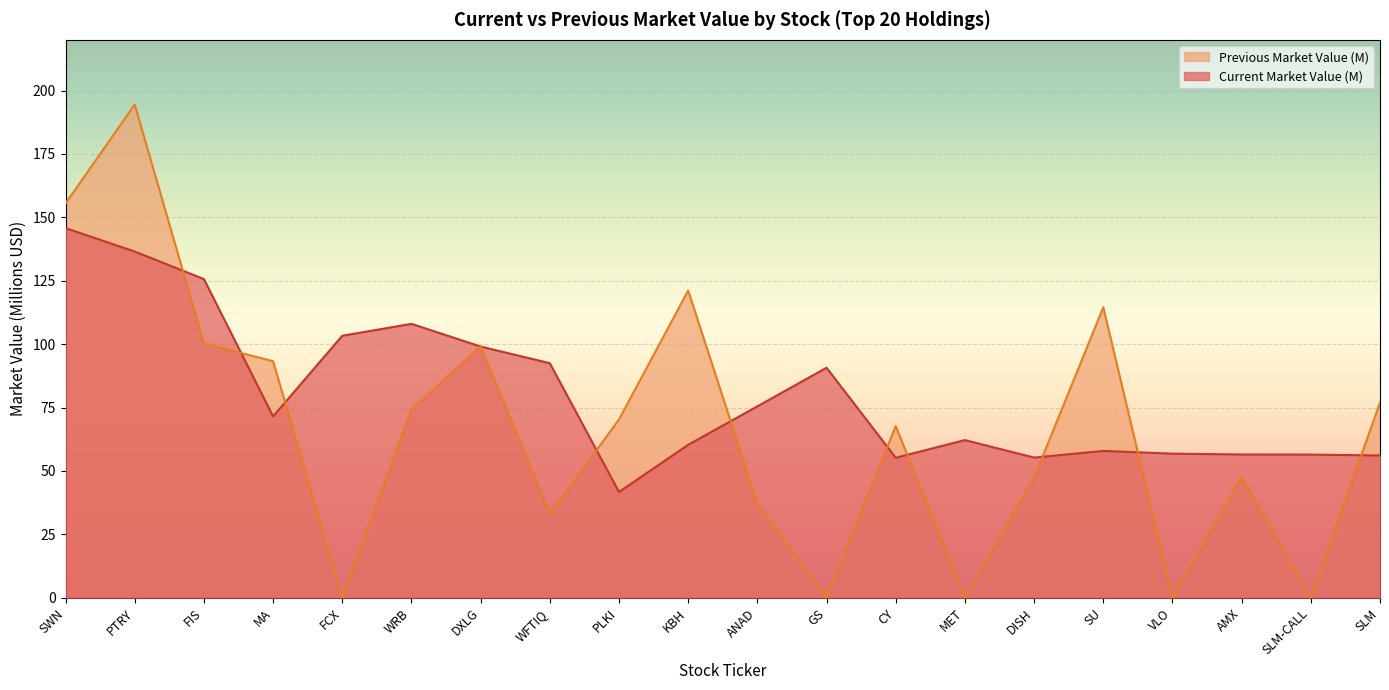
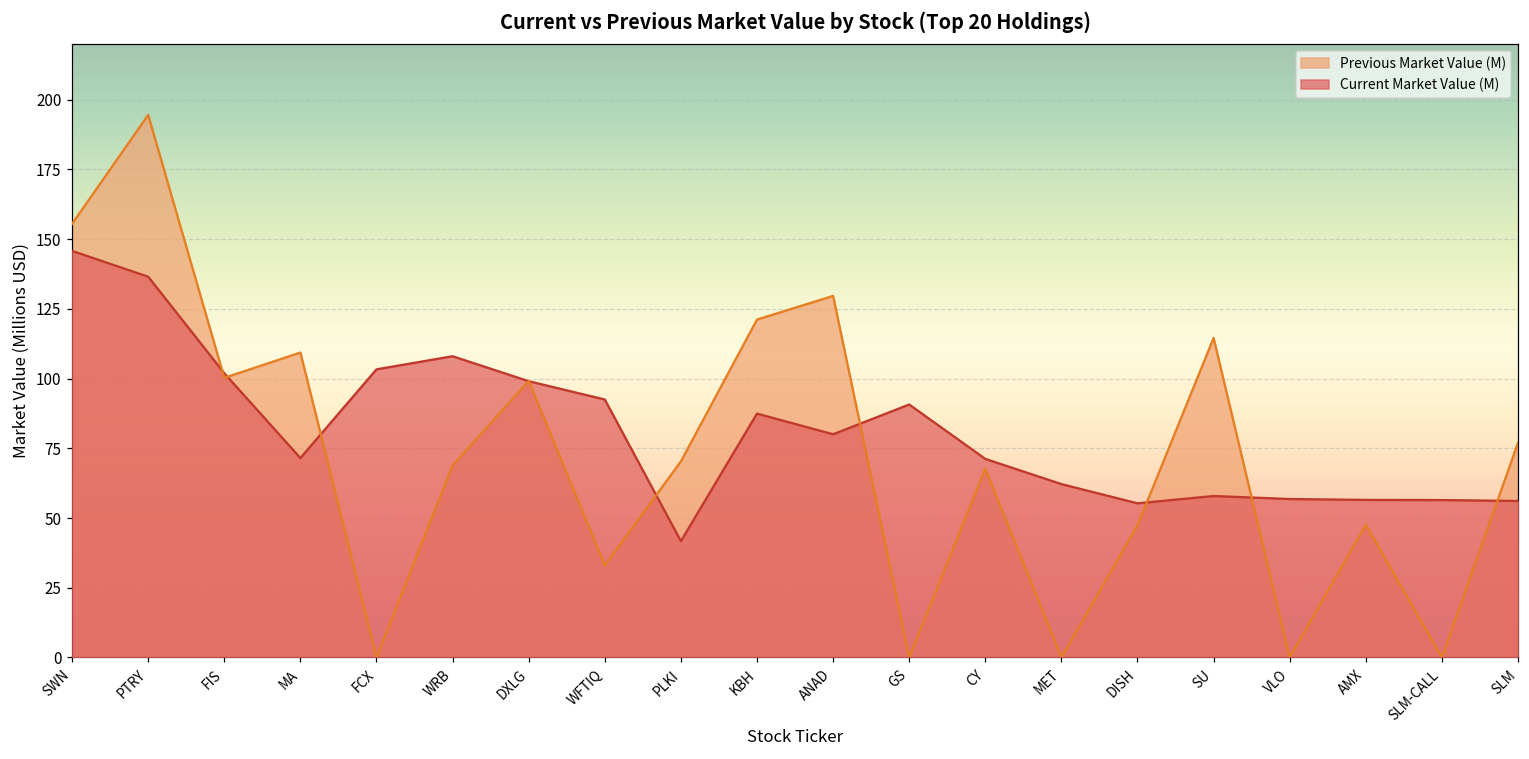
  {
    "Previous Market Value (M)": {
      "SWN": 155,
      "PTRY": 194,
      "FIS": 100,
-     "MA": 93,
+     "MA": 109,
      "FCX": 0,
-     "WRB": 74,
+     "WRB": 69,
      "WFTIQ": 33,
      "PLKI": 70,
      "KBH": 121,
-     "ANAD": 37,
+     "ANAD": 130,
      "GS": 0,
      "CY": 68,
      "MET": 0,
      "DISH": 47,
      "SU": 115,
      "VLO": 0,
      "AMX": 48,
      "SLM-CALL": 0,
      "SLM": 77
    },
    "Current Market Value (M)": {
      "SWN": 146,
      "PTRY": 137,
-     "FIS": 126,
+     "FIS": 102,
      "MA": 71,
      "FCX": 103,
      "WRB": 108,
      "WFTIQ": 92,
      "PLKI": 42,
-     "KBH": 60,
-     "ANAD": 75,
+     "KBH": 87,
+     "ANAD": 80,
      "GS": 91,
-     "CY": 55,
+     "CY": 71,
      "MET": 62,
      "DISH": 55,
      "SU": 58,
      "VLO": 57,
      "AMX": 56,
      "SLM-CALL": 56,
      "SLM": 56
    }
  }
